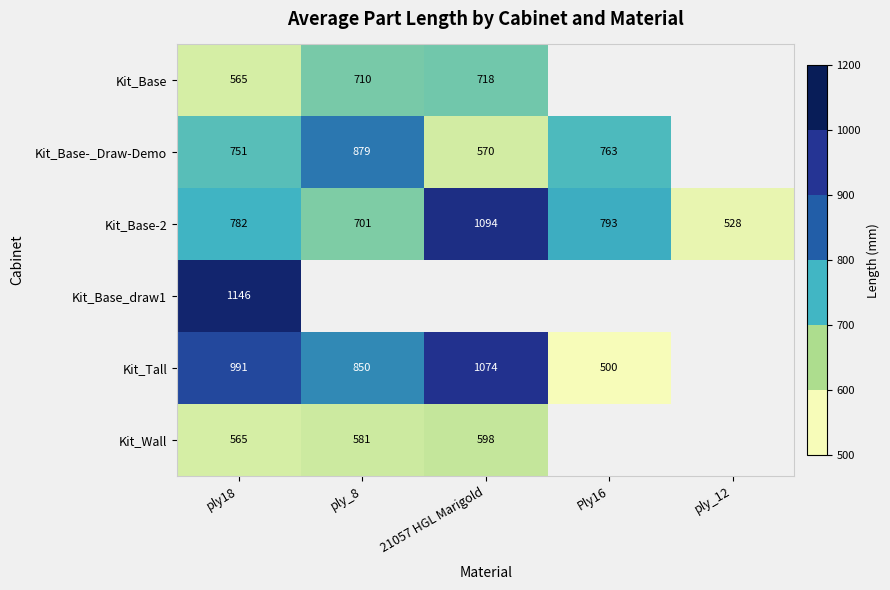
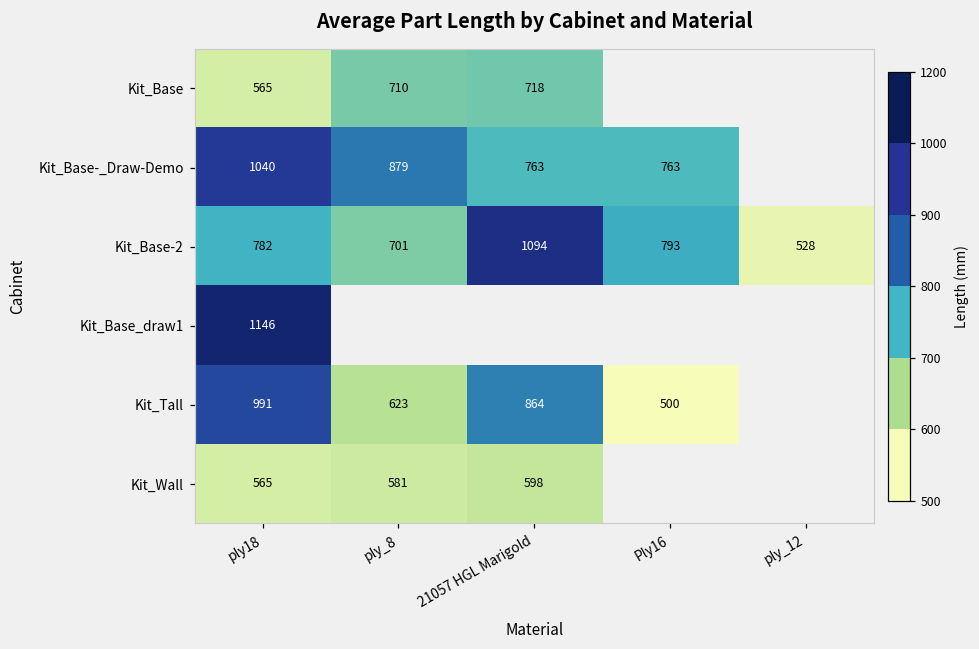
  {
    "Kit_Base": {
      "ply18": 565,
      "ply_8": 710,
      "21057 HGL Marigold": 718
    },
    "Kit_Base-_Draw-Demo": {
-     "ply18": 751,
+     "ply18": 1040,
      "ply_8": 879,
-     "21057 HGL Marigold": 570,
+     "21057 HGL Marigold": 763,
      "Ply16": 763
    },
    "Kit_Base-2": {
      "ply18": 782,
      "ply_8": 701,
      "21057 HGL Marigold": 1094,
      "Ply16": 793,
      "ply_12": 528
    },
    "Kit_Base_draw1": {
      "ply18": 1146
    },
    "Kit_Tall": {
      "ply18": 991,
-     "ply_8": 850,
-     "21057 HGL Marigold": 1074,
+     "ply_8": 623,
+     "21057 HGL Marigold": 864,
      "Ply16": 500
    },
    "Kit_Wall": {
      "ply18": 565,
      "ply_8": 581,
      "21057 HGL Marigold": 598
    }
  }
